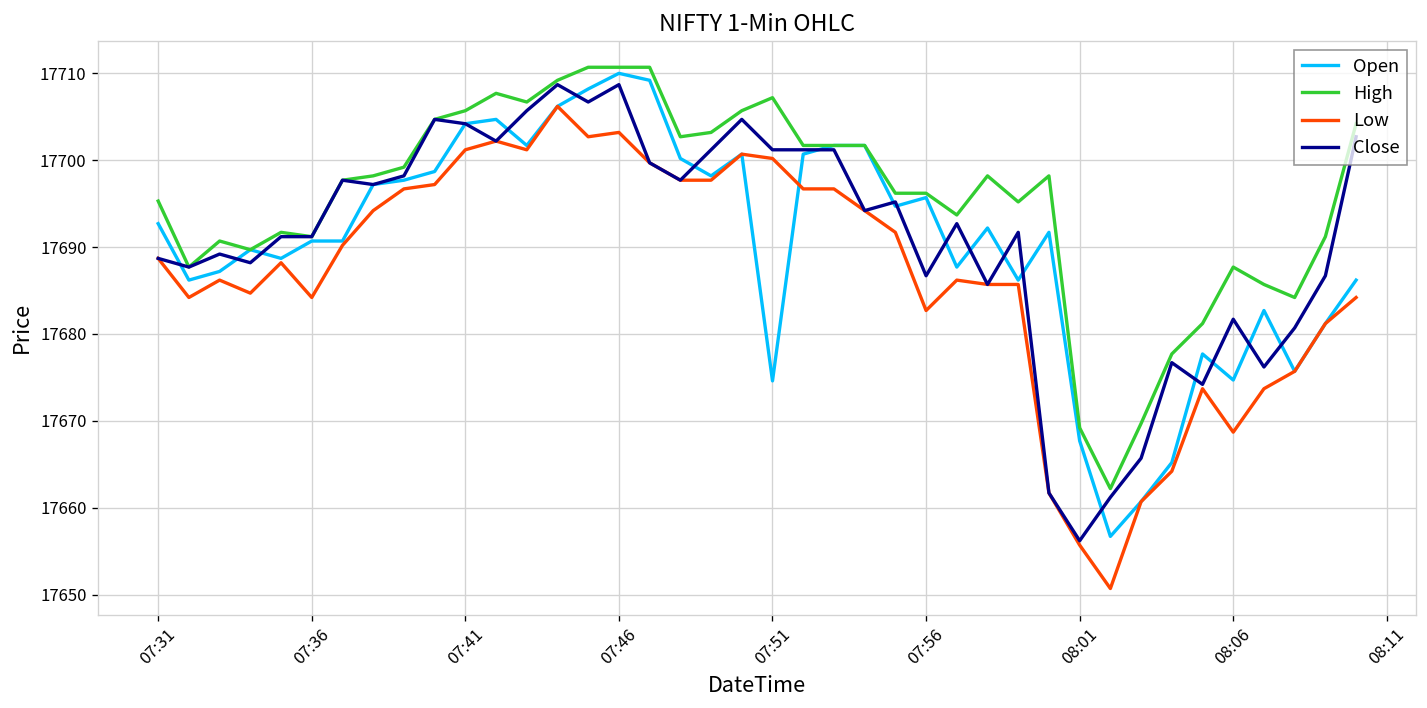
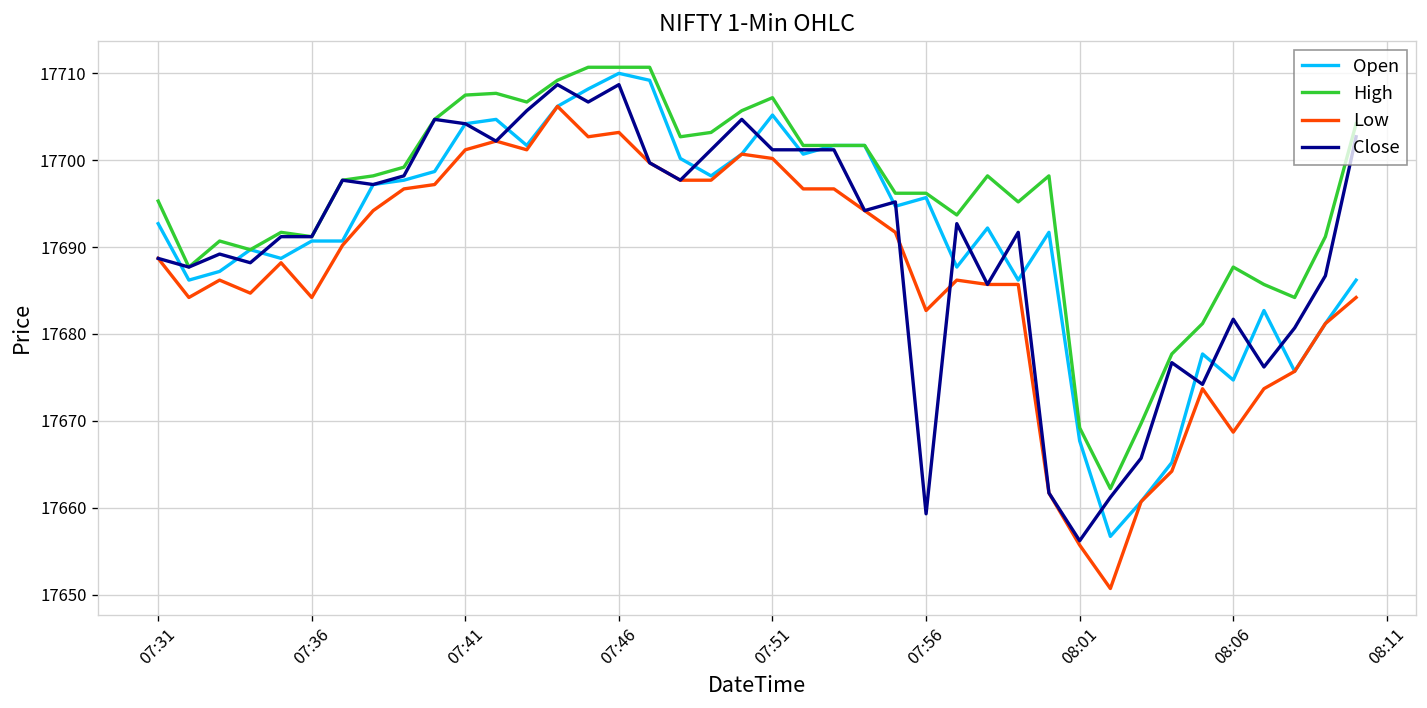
  {
    "Open": {
      "07:31": 17693,
      "07:36": 17691,
      "07:46": 17710,
-     "07:51": 17675,
+     "07:51": 17705,
      "07:56": 17696,
      "08:01": 17668,
      "08:06": 17675
    },
    "High": {
      "07:31": 17695,
-     "07:41": 17706,
+     "07:41": 17708,
      "07:46": 17711,
      "07:51": 17707,
      "07:56": 17696,
      "08:01": 17669,
      "08:06": 17688
    },
    "Low": {
      "07:36": 17684,
      "07:41": 17701,
      "07:46": 17703,
      "07:51": 17700,
      "07:56": 17683,
      "08:01": 17656,
      "08:06": 17669
    },
    "Close": {
      "07:46": 17709,
      "07:51": 17701,
-     "07:56": 17687,
+     "07:56": 17659,
      "08:01": 17656,
      "08:06": 17682
    }
  }
